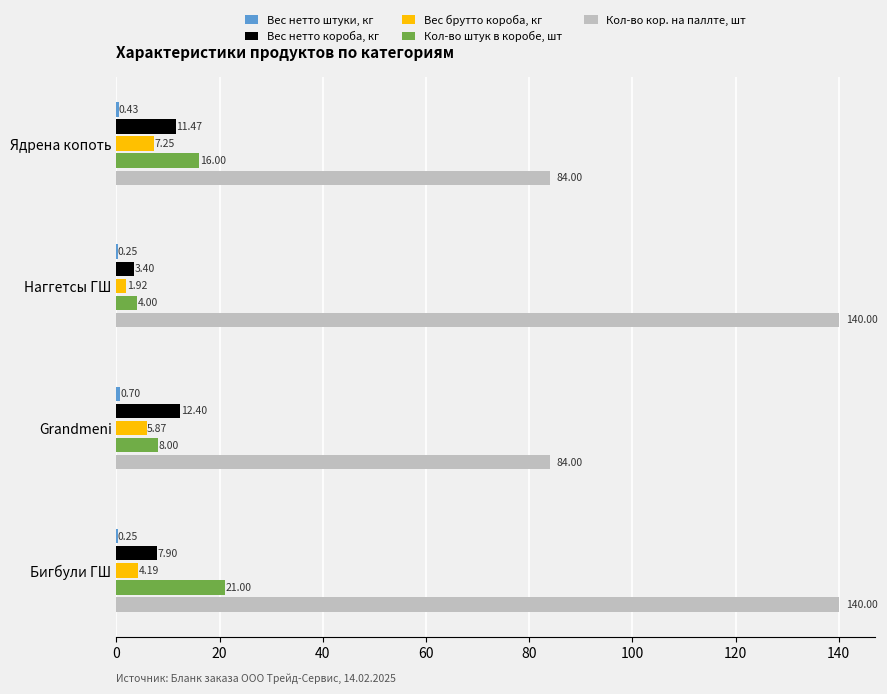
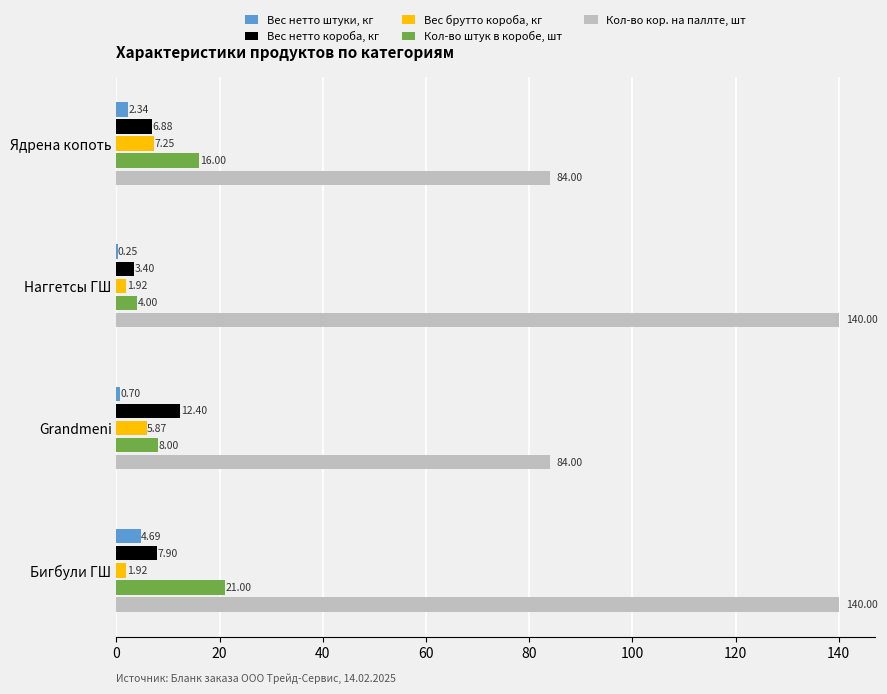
  {
    "Вес нетто штуки, кг": {
-     "Ядрена копоть": 0.43,
+     "Ядрена копоть": 2.34,
      "Наггетсы ГШ": 0.25,
      "Grandmeni": 0.70,
-     "Бигбули ГШ": 0.25
+     "Бигбули ГШ": 4.69
    },
    "Вес нетто короба, кг": {
-     "Ядрена копоть": 11.47,
+     "Ядрена копоть": 6.88,
      "Наггетсы ГШ": 3.40,
      "Grandmeni": 12.40,
      "Бигбули ГШ": 7.90
    },
    "Вес брутто короба, кг": {
      "Ядрена копоть": 7.25,
      "Наггетсы ГШ": 1.92,
      "Grandmeni": 5.87,
-     "Бигбули ГШ": 4.19
+     "Бигбули ГШ": 1.92
    },
    "Кол-во штук в коробе, шт": {
      "Ядрена копоть": 16.00,
      "Наггетсы ГШ": 4.00,
      "Grandmeni": 8.00,
      "Бигбули ГШ": 21.00
    },
    "Кол-во кор. на паллте, шт": {
      "Ядрена копоть": 84.00,
      "Наггетсы ГШ": 140.00,
      "Grandmeni": 84.00,
      "Бигбули ГШ": 140.00
    }
  }
